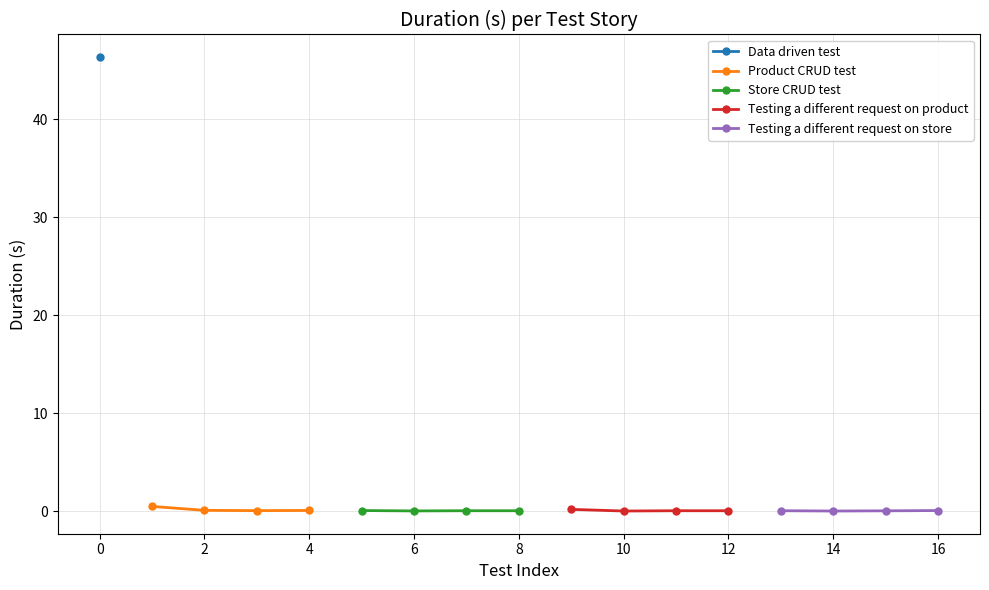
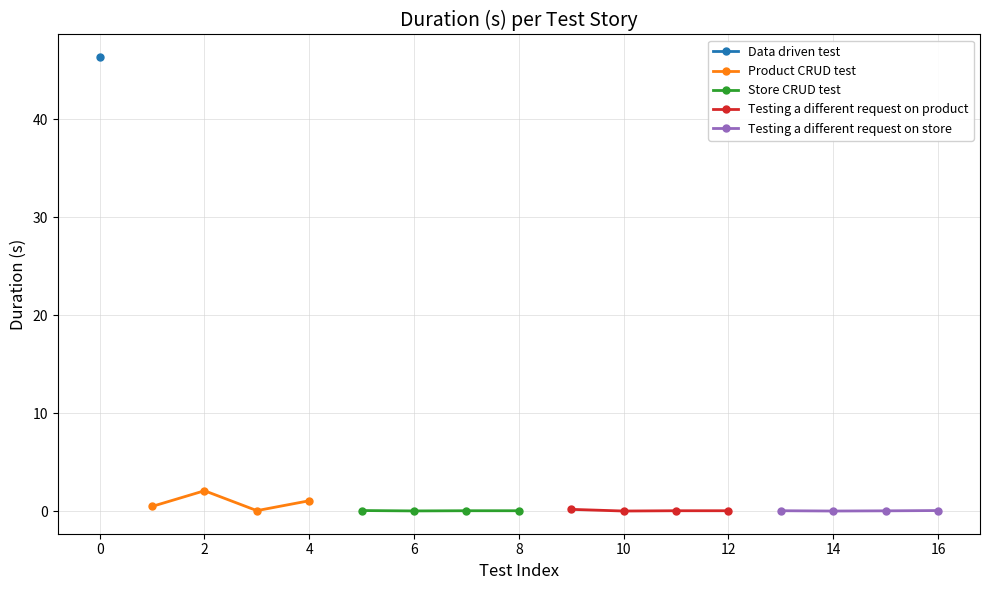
  {
    "Data driven test": {
      "0": 46
    },
    "Product CRUD test": {
-     "2": 0,
-     "4": 0
+     "2": 2,
+     "4": 1
    },
    "Store CRUD test": {
      "6": 0,
      "8": 0
    },
    "Testing a different request on product": {
      "10": 0,
      "12": 0
    },
    "Testing a different request on store": {
      "14": 0,
      "16": 0
    }
  }
